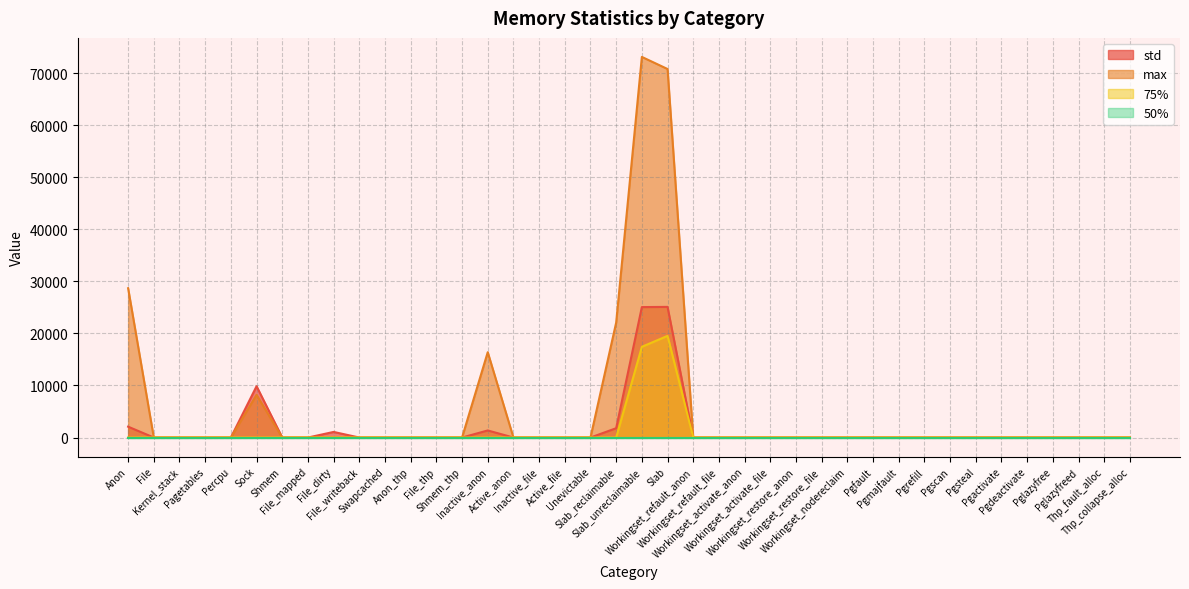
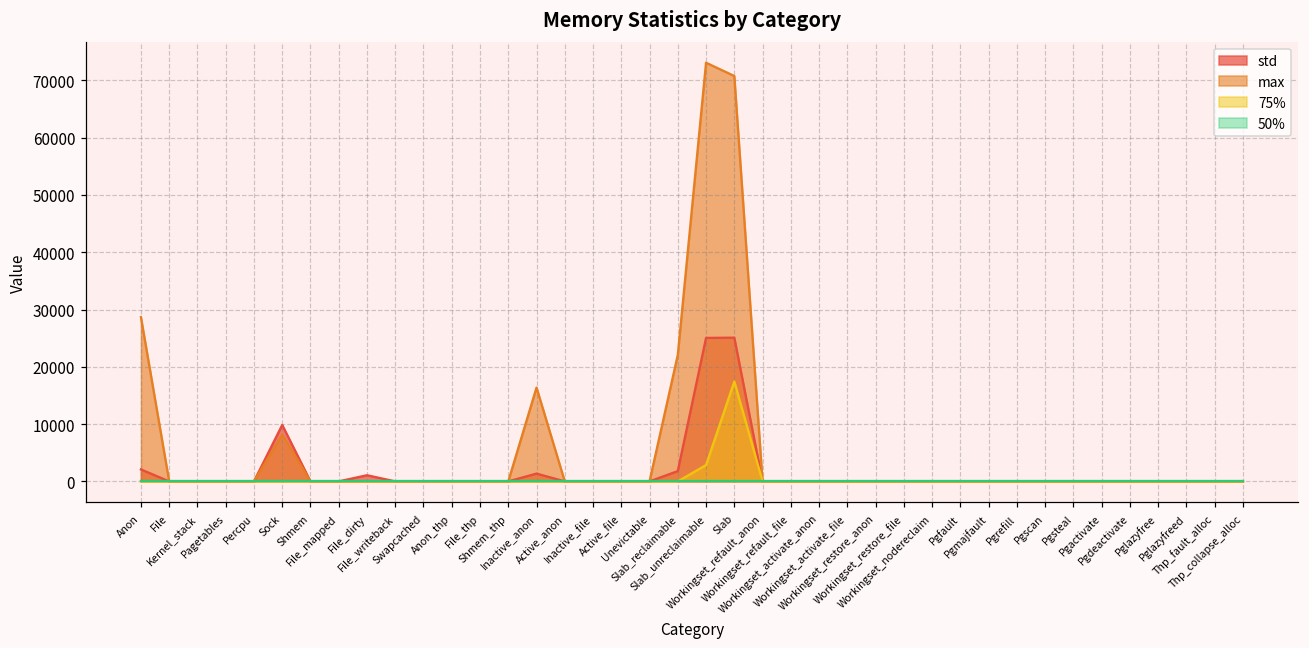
  {
    "75%": {
-     "Slab_unreclaimable": 17000,
-     "Slab": 20000
+     "Slab_unreclaimable": 3000,
+     "Slab": 17000
    },
    "50%": {
      "Slab_unreclaimable": 0,
      "Slab": 0
    }
  }
